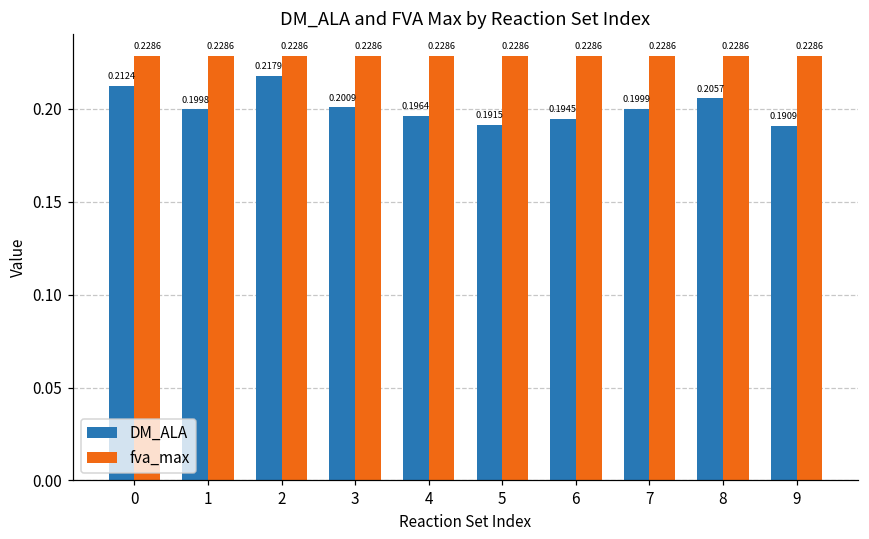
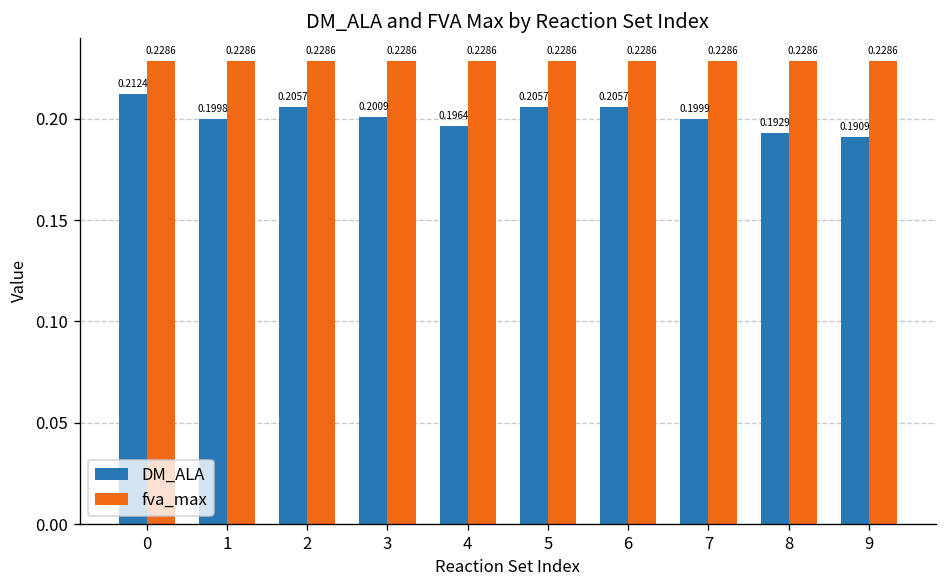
  {
    "DM_ALA": {
      "0": 0.2124,
      "1": 0.1998,
-     "2": 0.2179,
+     "2": 0.2057,
      "3": 0.2009,
      "4": 0.1964,
-     "5": 0.1915,
-     "6": 0.1945,
+     "5": 0.2057,
+     "6": 0.2057,
      "7": 0.1999,
-     "8": 0.2057,
+     "8": 0.1929,
      "9": 0.1909
    },
    "fva_max": {
      "0": 0.2286,
      "1": 0.2286,
      "2": 0.2286,
      "3": 0.2286,
      "4": 0.2286,
      "5": 0.2286,
      "6": 0.2286,
      "7": 0.2286,
      "8": 0.2286,
      "9": 0.2286
    }
  }
